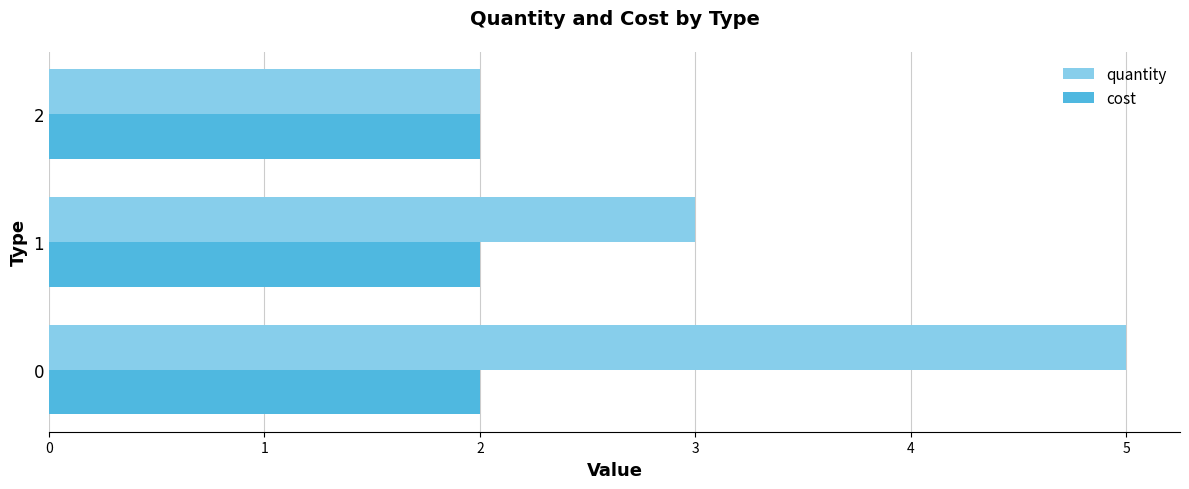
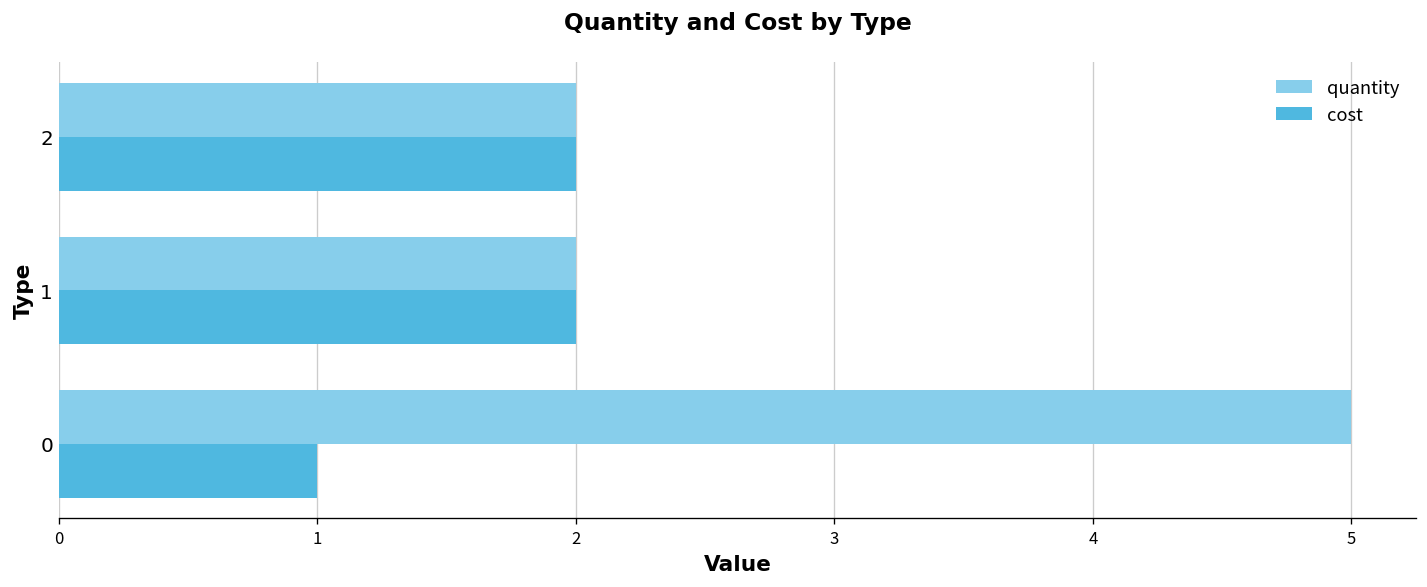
  {
    "quantity": {
      "2": 2,
-     "1": 3,
+     "1": 2,
      "0": 5
    },
    "cost": {
      "2": 2,
      "1": 2,
-     "0": 2
+     "0": 1
    }
  }
